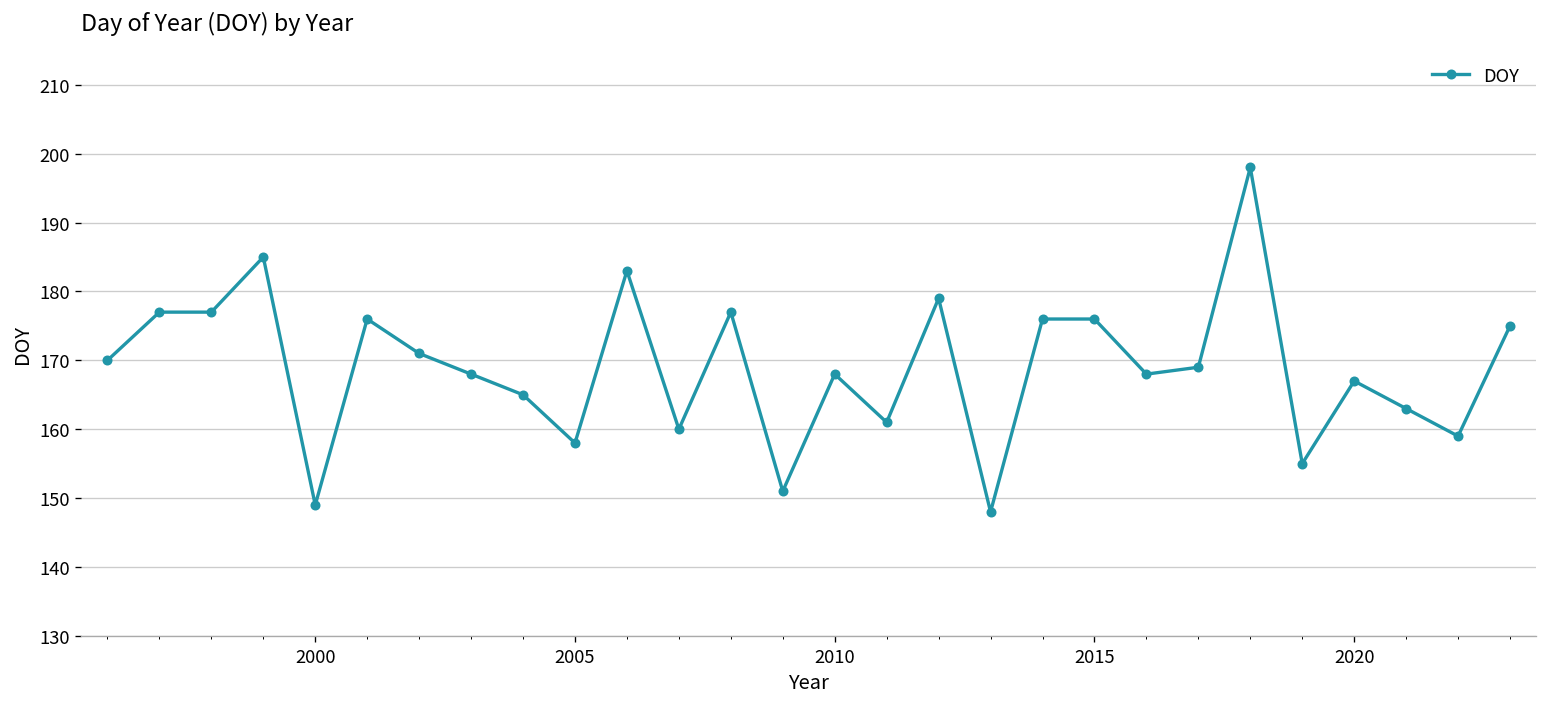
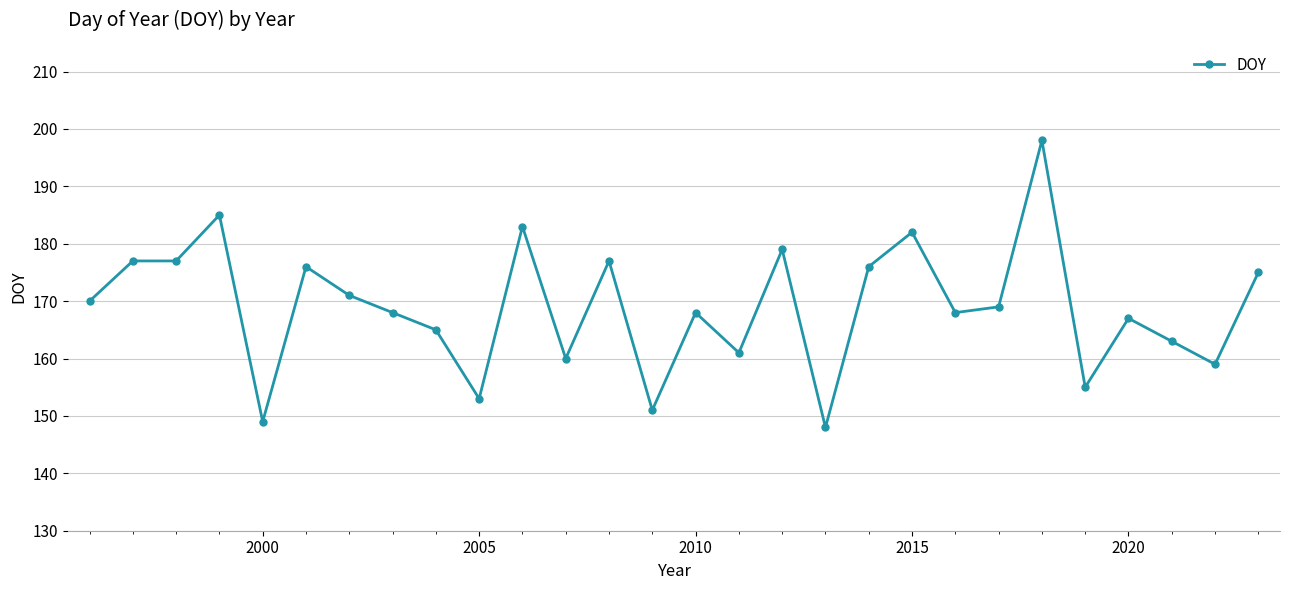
  {
    "2000": 149,
-   "2005": 158,
+   "2005": 153,
    "2010": 168,
-   "2015": 176,
+   "2015": 182,
    "2020": 167
  }
